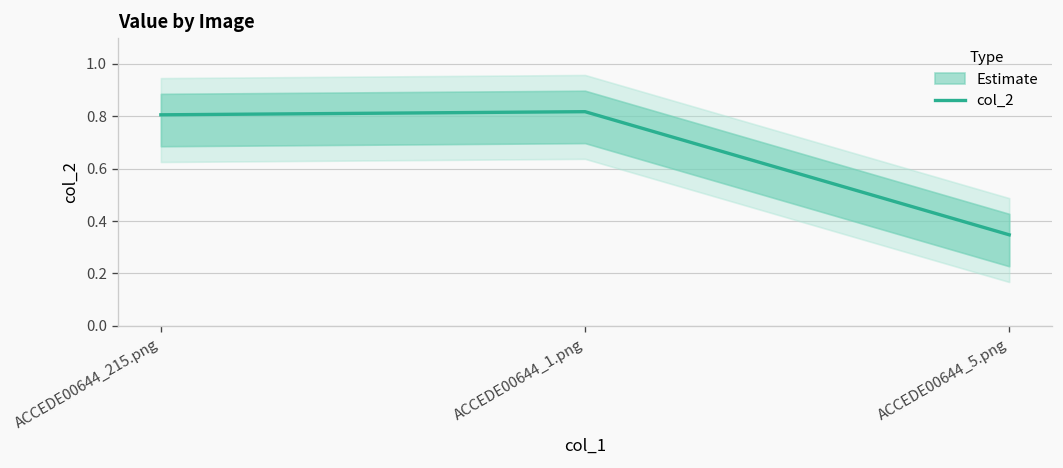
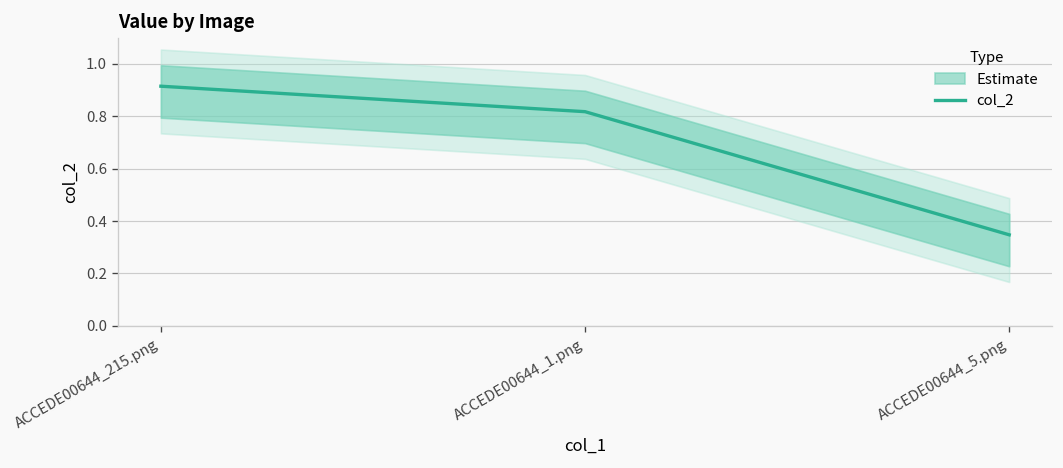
  {
    "col_2": {
-     "ACCEDE00644_215.png": 0.81,
+     "ACCEDE00644_215.png": 0.91,
      "ACCEDE00644_1.png": 0.82,
      "ACCEDE00644_5.png": 0.35
    }
  }
